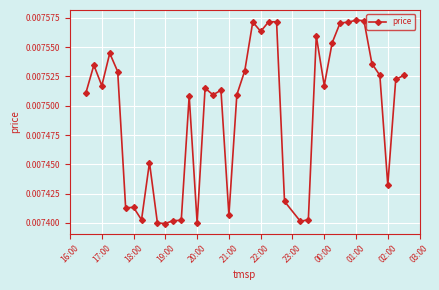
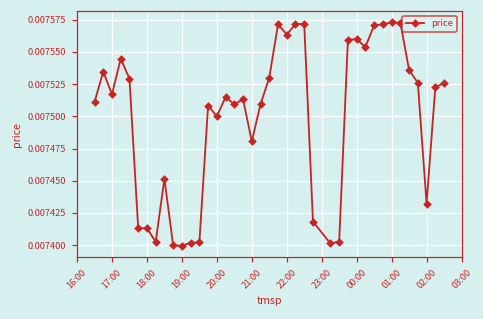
  {
    "17:00": 0.007517,
    "18:00": 0.007413,
    "19:00": 0.007399,
-   "20:00": 0.0074,
-   "21:00": 0.007407,
+   "20:00": 0.0075,
+   "21:00": 0.007480,
    "22:00": 0.007564,
-   "00:00": 0.007517,
+   "00:00": 0.007560,
    "01:00": 0.007573,
    "02:00": 0.007432
  }
